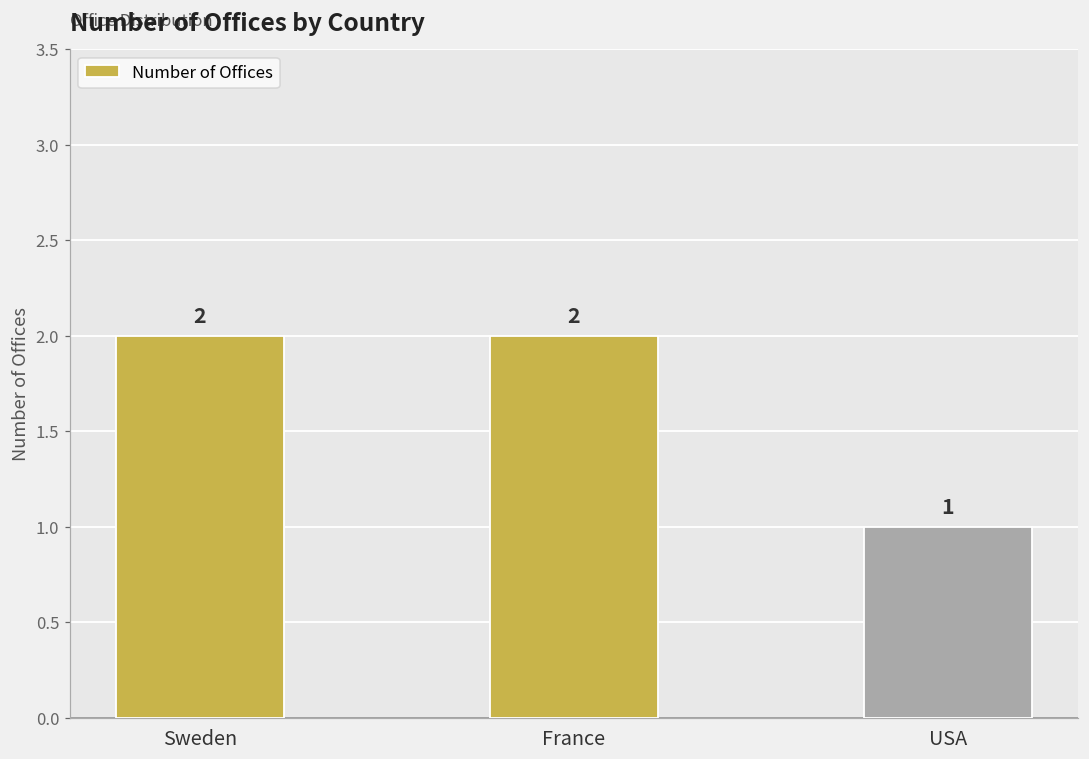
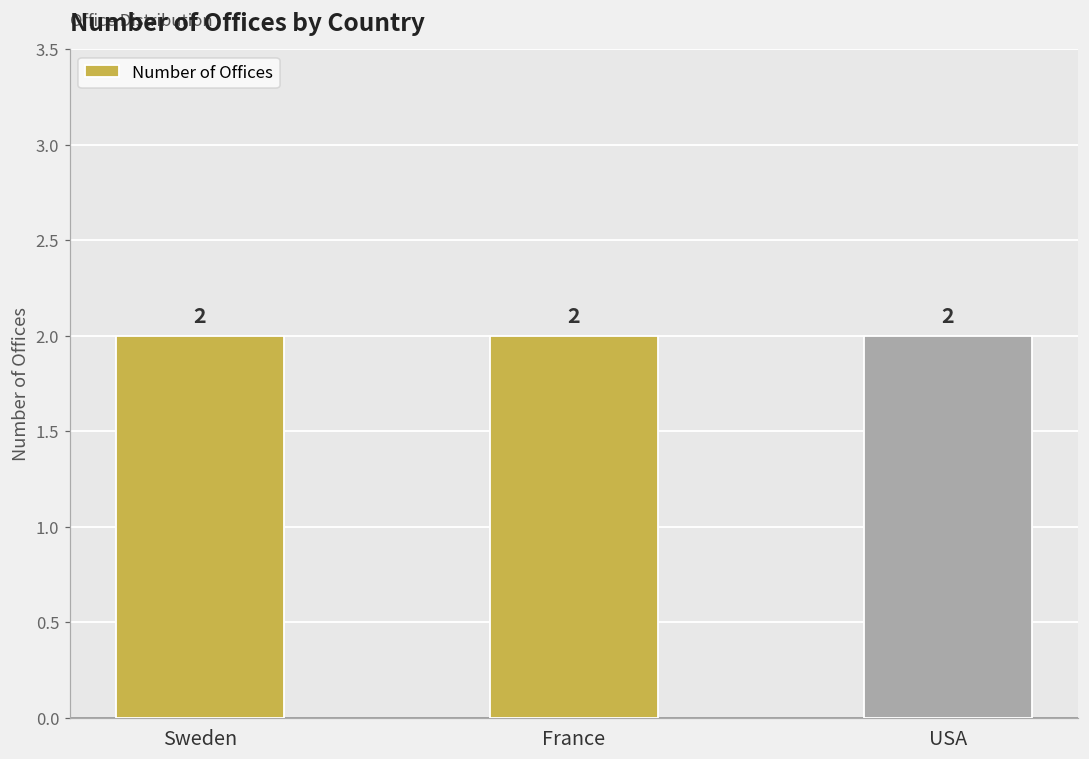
  {
    "Sweden": 2,
    "France": 2,
-   "USA": 1
+   "USA": 2
  }
